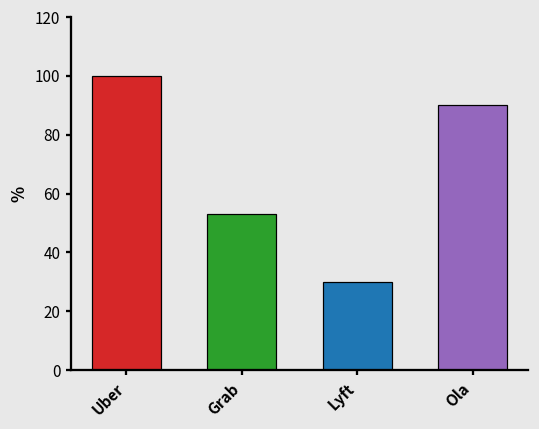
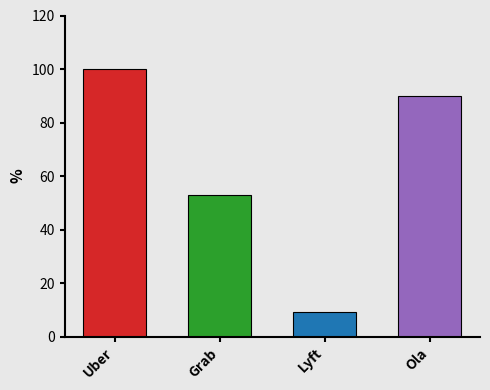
  {
    "Uber": 100,
    "Grab": 53,
-   "Lyft": 30,
+   "Lyft": 9,
    "Ola": 90
  }
